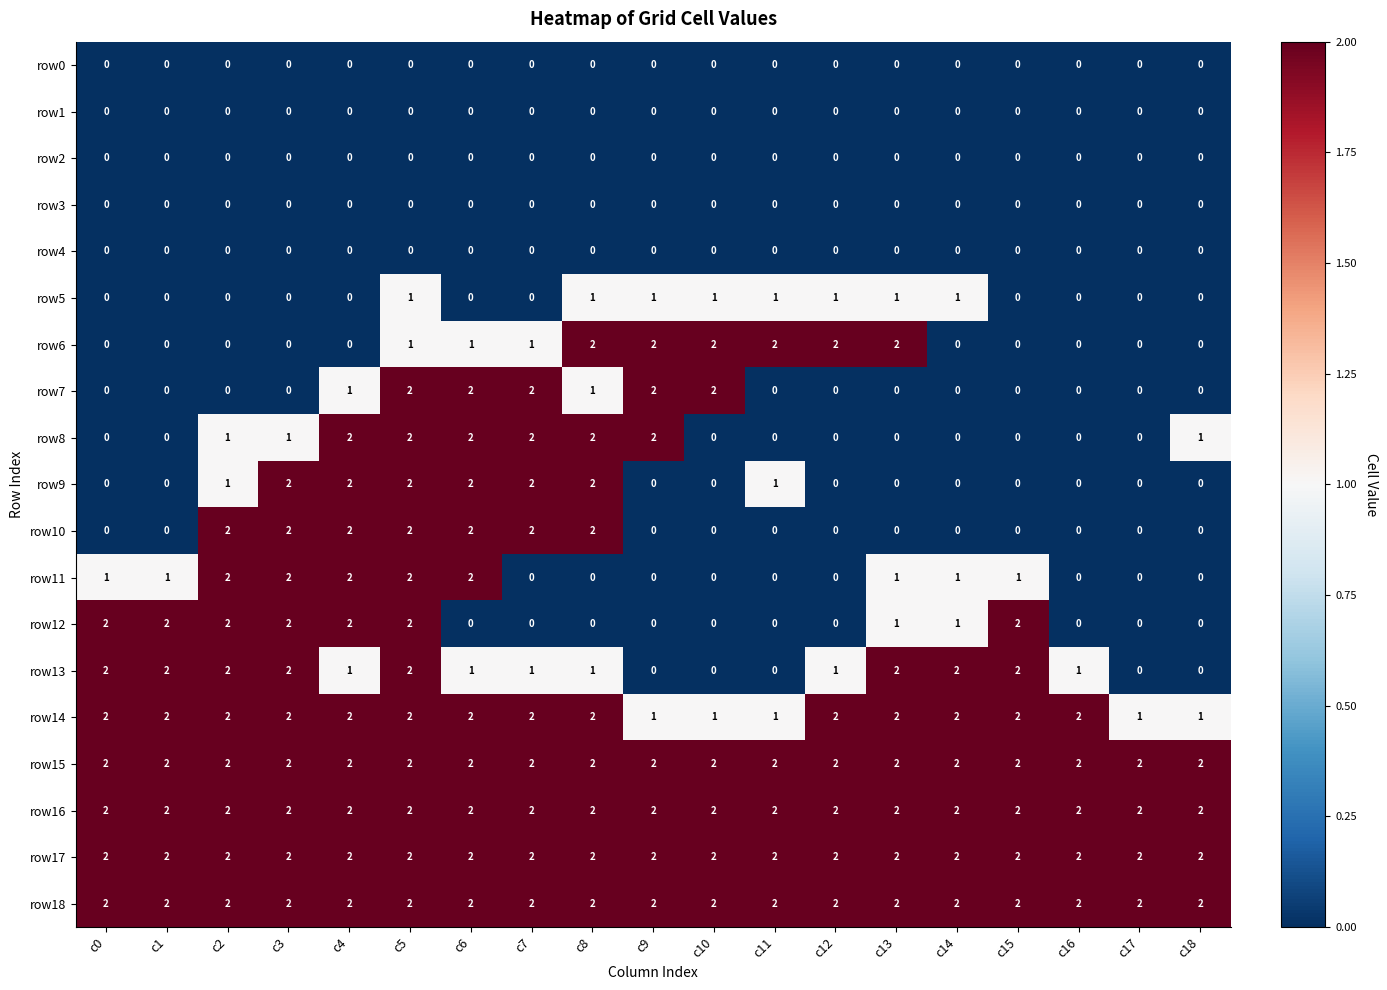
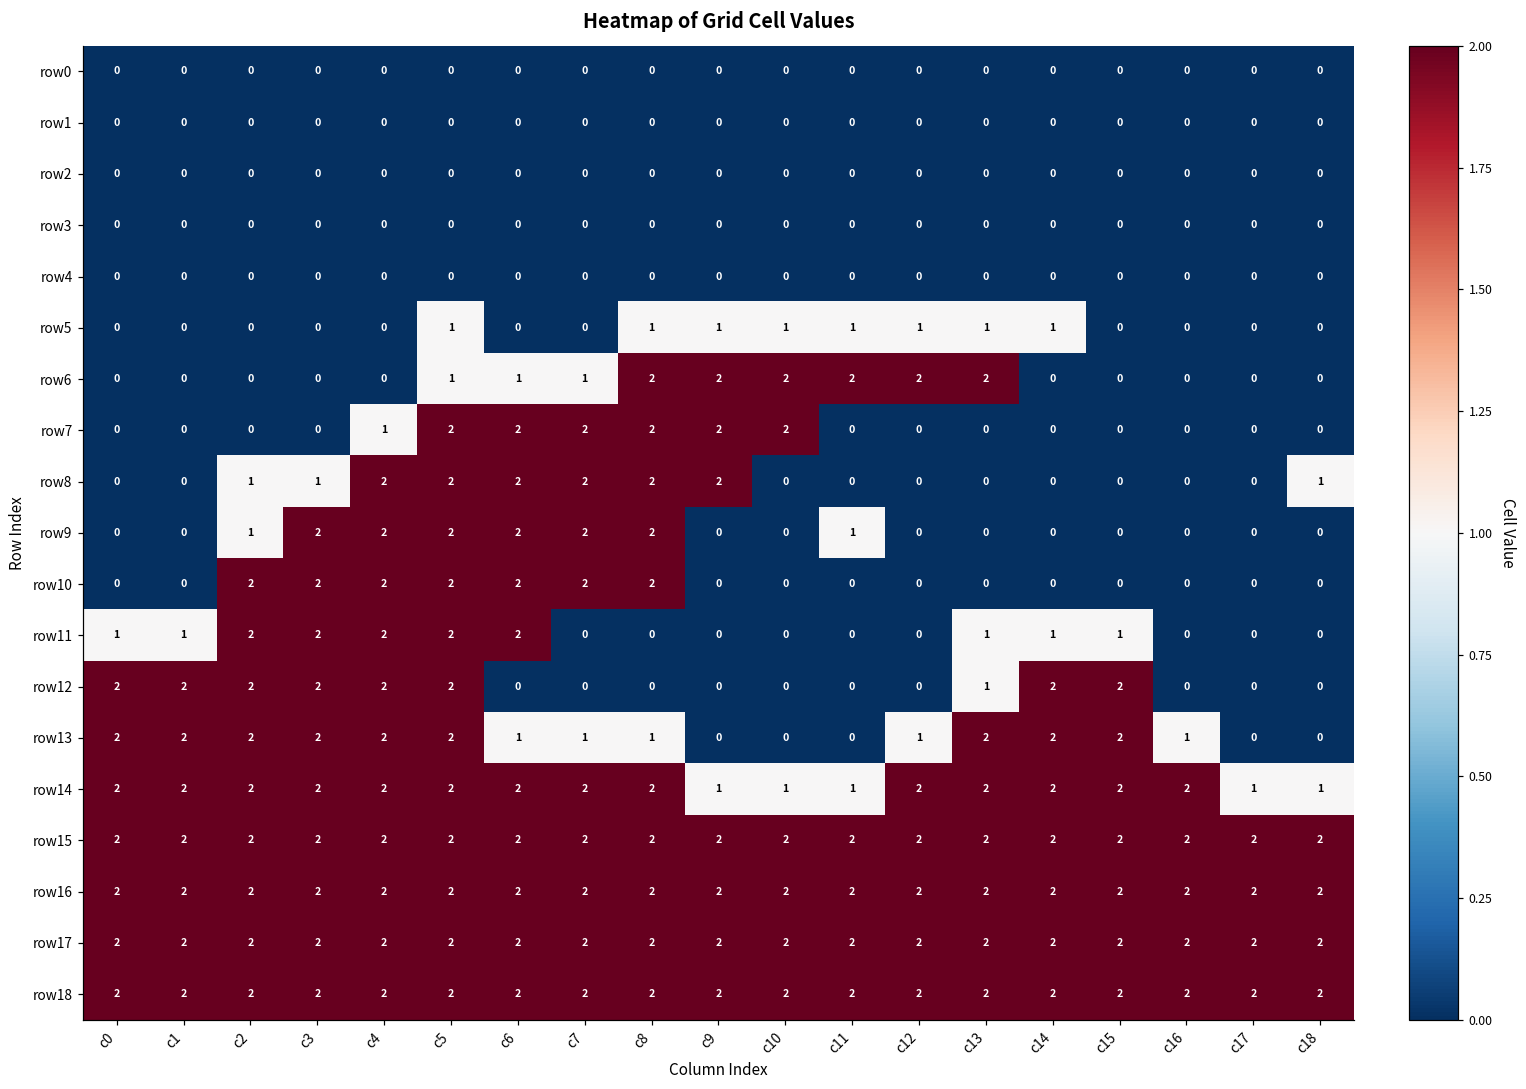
  {
    "row7": {
      "c0": 0,
      "c1": 0,
      "c2": 0,
      "c3": 0,
      "c4": 1,
      "c5": 2,
      "c6": 2,
      "c7": 2,
-     "c8": 1,
+     "c8": 2,
      "c9": 2,
      "c10": 2,
      "c11": 0,
      "c12": 0,
      "c13": 0,
      "c14": 0,
      "c15": 0,
      "c16": 0,
      "c17": 0,
      "c18": 0
    },
    "row12": {
      "c0": 2,
      "c1": 2,
      "c2": 2,
      "c3": 2,
      "c4": 2,
      "c5": 2,
      "c6": 0,
      "c7": 0,
      "c8": 0,
      "c9": 0,
      "c10": 0,
      "c11": 0,
      "c12": 0,
      "c13": 1,
-     "c14": 1,
+     "c14": 2,
      "c15": 2,
      "c16": 0,
      "c17": 0,
      "c18": 0
    },
    "row13": {
      "c0": 2,
      "c1": 2,
      "c2": 2,
      "c3": 2,
-     "c4": 1,
+     "c4": 2,
      "c5": 2,
      "c6": 1,
      "c7": 1,
      "c8": 1,
      "c9": 0,
      "c10": 0,
      "c11": 0,
      "c12": 1,
      "c13": 2,
      "c14": 2,
      "c15": 2,
      "c16": 1,
      "c17": 0,
      "c18": 0
    }
  }
